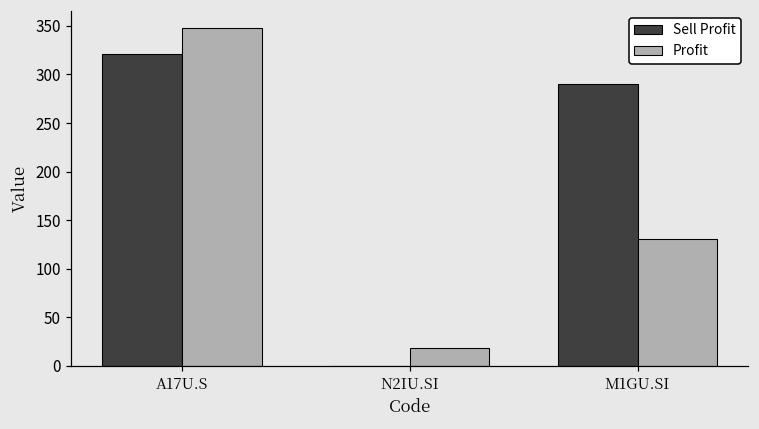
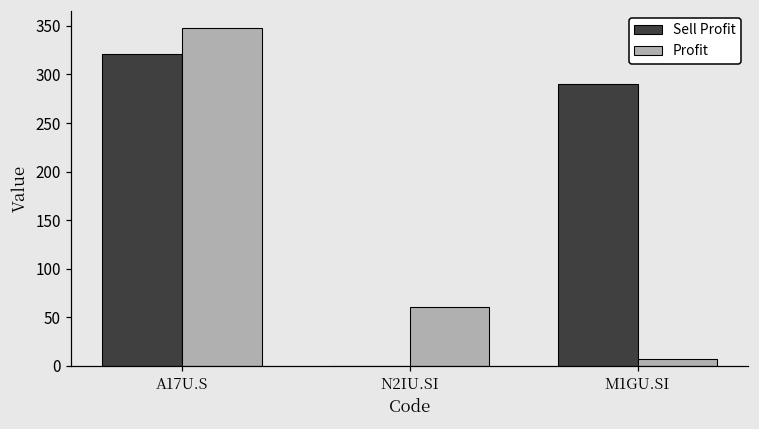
  {
    "Sell Profit": {
      "A17U.S": 320,
      "N2IU.SI": 0,
      "M1GU.SI": 290
    },
    "Profit": {
      "A17U.S": 350,
-     "N2IU.SI": 20,
-     "M1GU.SI": 130
+     "N2IU.SI": 60,
+     "M1GU.SI": 10
    }
  }
